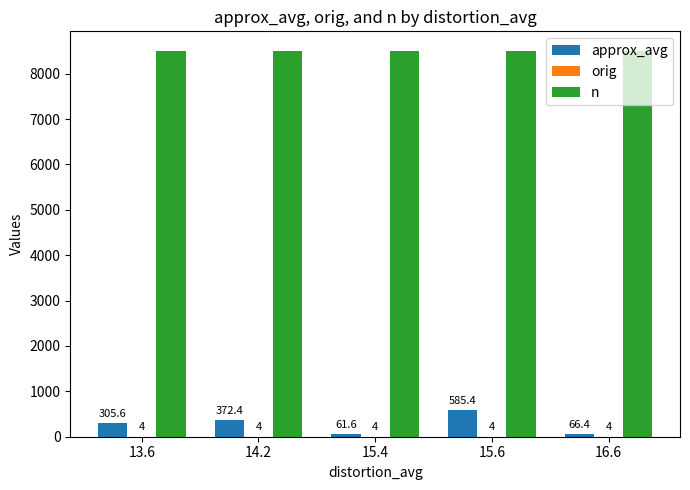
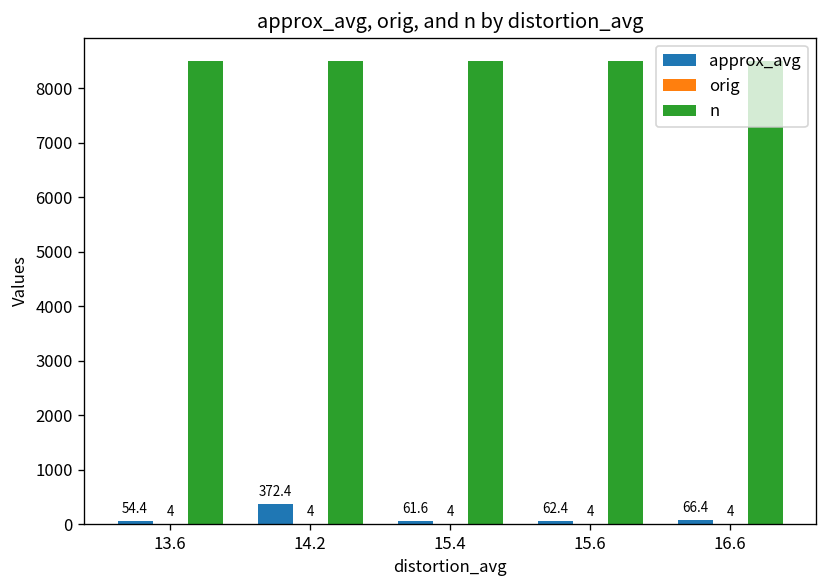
  {
    "approx_avg": {
-     "13.6": 305.6,
+     "13.6": 54.4,
      "14.2": 372.4,
      "15.4": 61.6,
-     "15.6": 585.4,
+     "15.6": 62.4,
      "16.6": 66.4
    },
    "orig": {
      "13.6": 4,
      "14.2": 4,
      "15.4": 4,
      "15.6": 4,
      "16.6": 4
    },
    "n": {
      "13.6": 8500,
      "14.2": 8500,
      "15.4": 8500,
      "15.6": 8500
    }
  }
